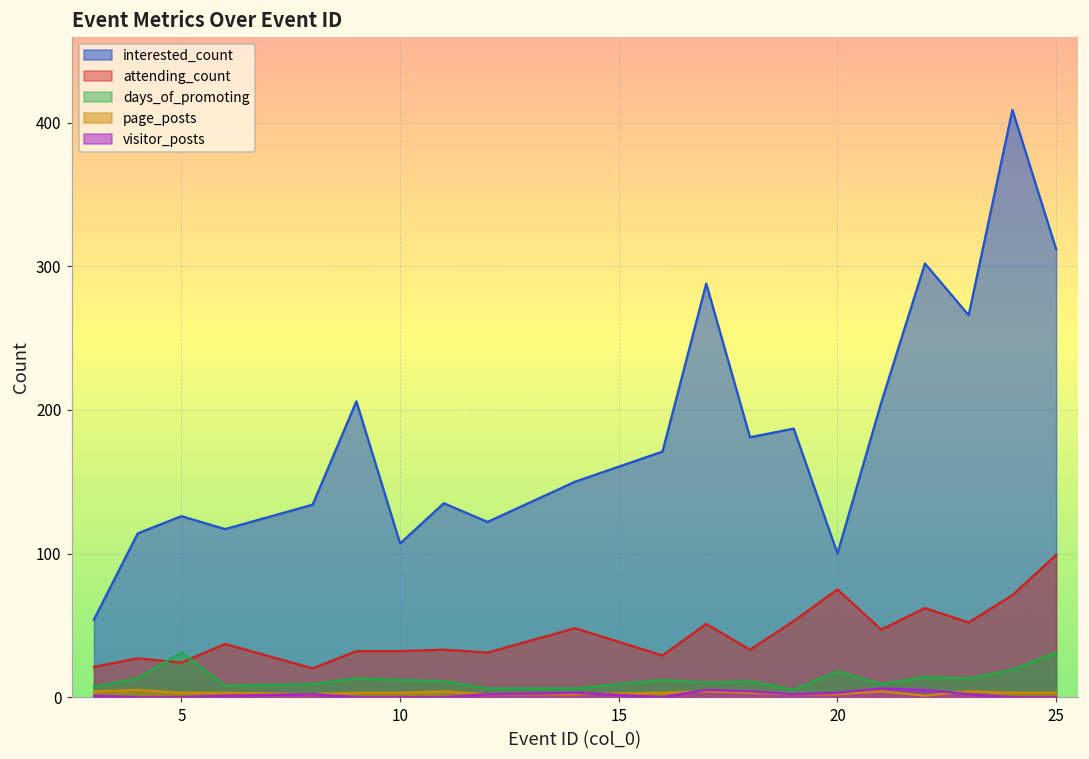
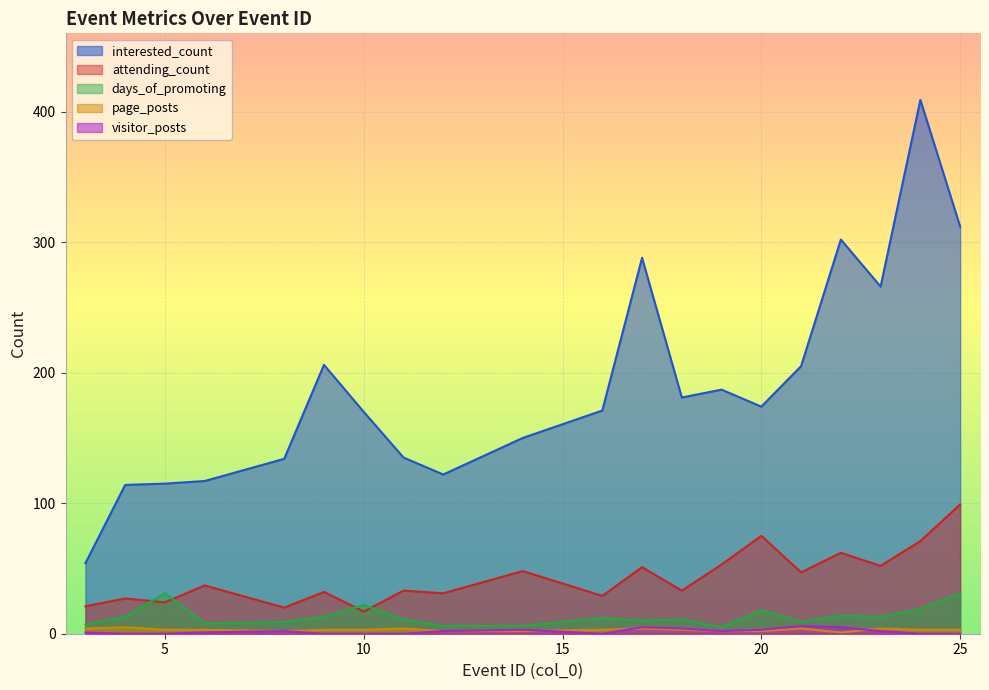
  {
    "interested_count": {
-     "5": 126,
-     "10": 107,
-     "20": 100,
+     "5": 115,
+     "10": 170,
+     "20": 174,
      "25": 312
    },
    "attending_count": {
      "5": 24,
-     "10": 32,
+     "10": 17,
      "20": 75,
      "25": 99
    },
    "days_of_promoting": {
      "5": 31,
-     "10": 12,
+     "10": 22,
      "20": 18,
      "25": 31
    },
    "page_posts": {
      "5": 3,
      "10": 3,
      "25": 3
    },
    "visitor_posts": {
      "5": 0,
      "10": 0,
      "25": 0
    }
  }
